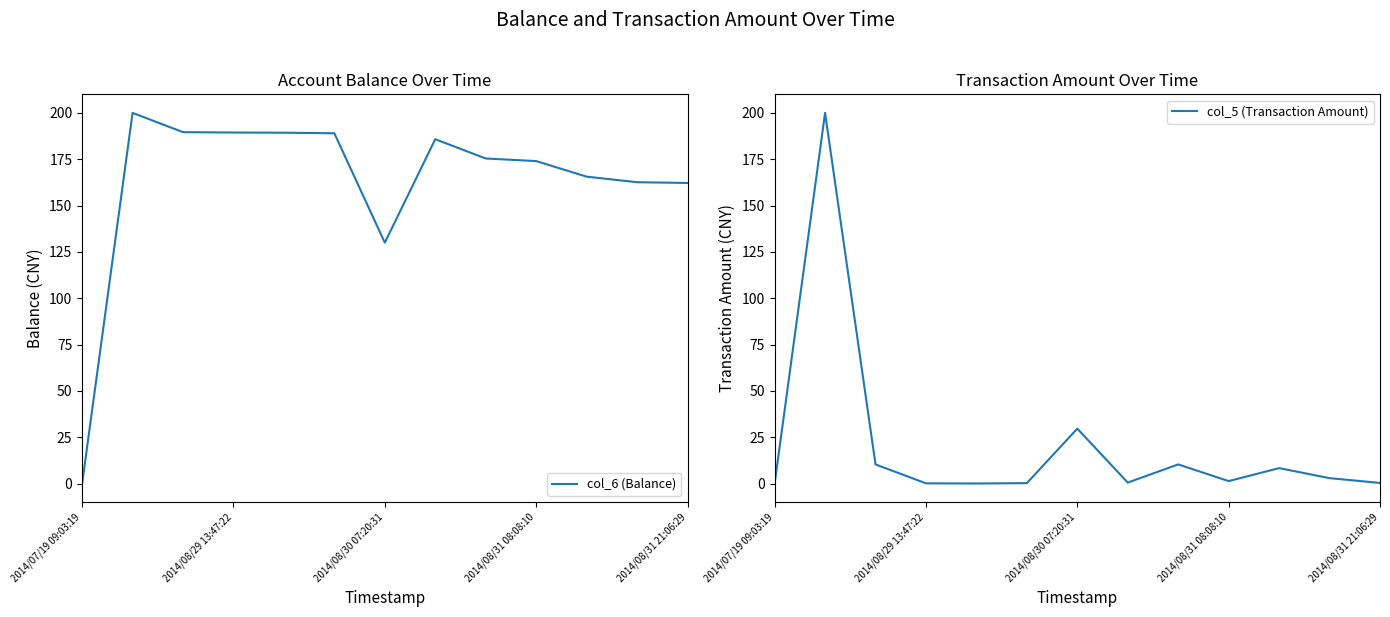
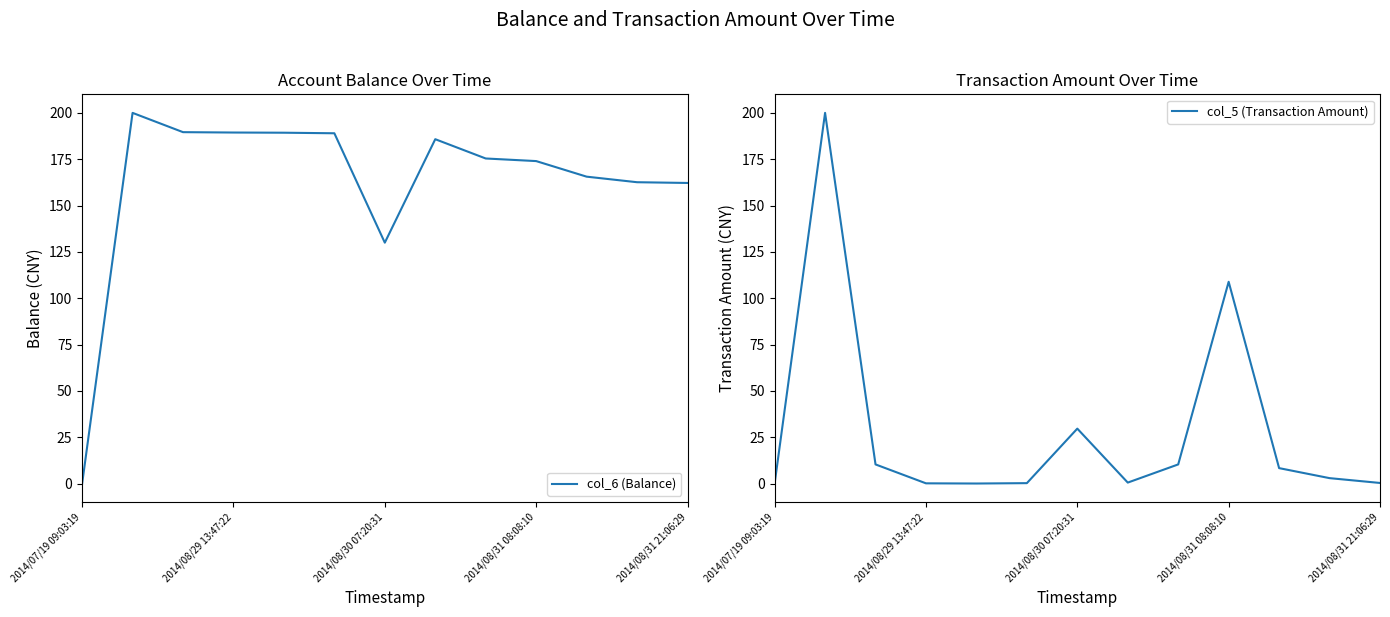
  {
    "Account Balance Over Time": {
      "2014/07/19 09:03:19": 0,
      "2014/08/29 13:47:22": 189,
      "2014/08/30 07:20:31": 130,
      "2014/08/31 08:08:10": 174,
      "2014/08/31 21:06:29": 162
    },
    "Transaction Amount Over Time": {
      "2014/07/19 09:03:19": 0,
      "2014/08/29 13:47:22": 0,
      "2014/08/30 07:20:31": 30,
-     "2014/08/31 08:08:10": 1,
+     "2014/08/31 08:08:10": 109,
      "2014/08/31 21:06:29": 0
    }
  }
